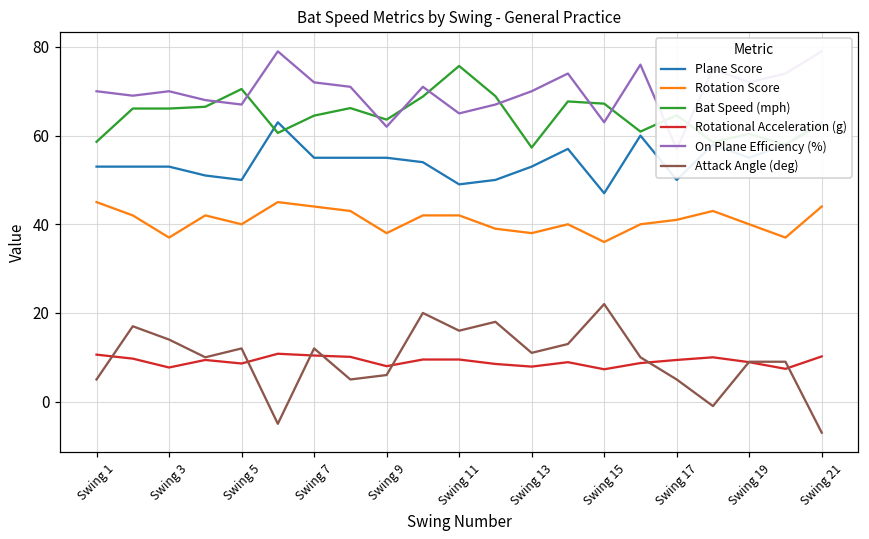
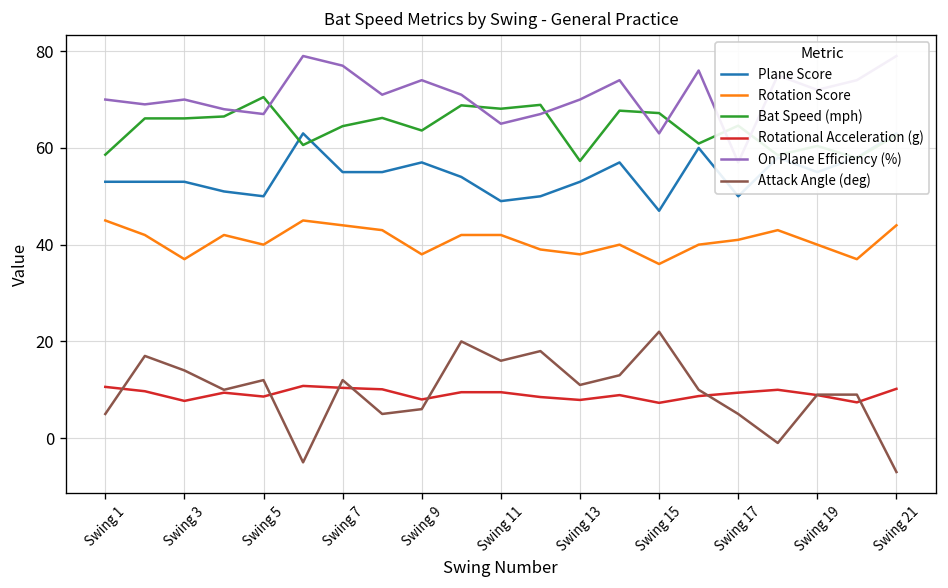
  {
    "Plane Score": {
      "Swing 1": 53,
      "Swing 3": 53,
      "Swing 5": 50,
      "Swing 7": 55,
-     "Swing 9": 55,
+     "Swing 9": 57,
      "Swing 11": 49,
      "Swing 13": 53,
      "Swing 15": 47,
      "Swing 17": 50
    },
    "Rotation Score": {
      "Swing 1": 45,
      "Swing 3": 37,
      "Swing 5": 40,
      "Swing 7": 44,
      "Swing 9": 38,
      "Swing 11": 42,
      "Swing 13": 38,
      "Swing 15": 36,
      "Swing 17": 41,
      "Swing 19": 40,
      "Swing 21": 44
    },
    "Bat Speed (mph)": {
      "Swing 1": 59,
      "Swing 3": 66,
      "Swing 5": 71,
      "Swing 7": 65,
      "Swing 9": 64,
-     "Swing 11": 76,
+     "Swing 11": 68,
      "Swing 13": 57,
      "Swing 15": 67
    },
    "Rotational Acceleration (g)": {
      "Swing 1": 11,
      "Swing 3": 8,
      "Swing 5": 9,
      "Swing 7": 10,
      "Swing 9": 8,
      "Swing 11": 10,
      "Swing 13": 8,
      "Swing 15": 7,
      "Swing 17": 9,
      "Swing 21": 10
    },
    "On Plane Efficiency (%)": {
      "Swing 1": 70,
      "Swing 3": 70,
      "Swing 5": 67,
-     "Swing 7": 72,
-     "Swing 9": 62,
+     "Swing 7": 77,
+     "Swing 9": 74,
      "Swing 11": 65,
      "Swing 13": 70,
      "Swing 15": 63
    },
    "Attack Angle (deg)": {
      "Swing 1": 5,
      "Swing 3": 14,
      "Swing 5": 12,
      "Swing 7": 12,
      "Swing 9": 6,
      "Swing 11": 16,
      "Swing 13": 11,
      "Swing 15": 22,
      "Swing 17": 5,
      "Swing 21": -7
    }
  }
